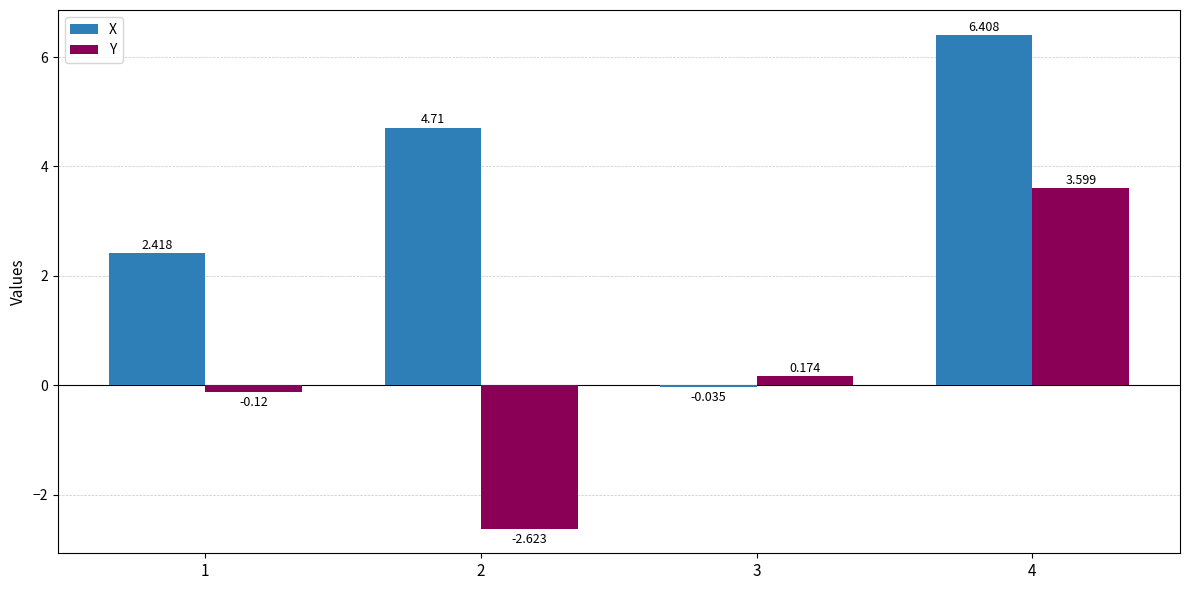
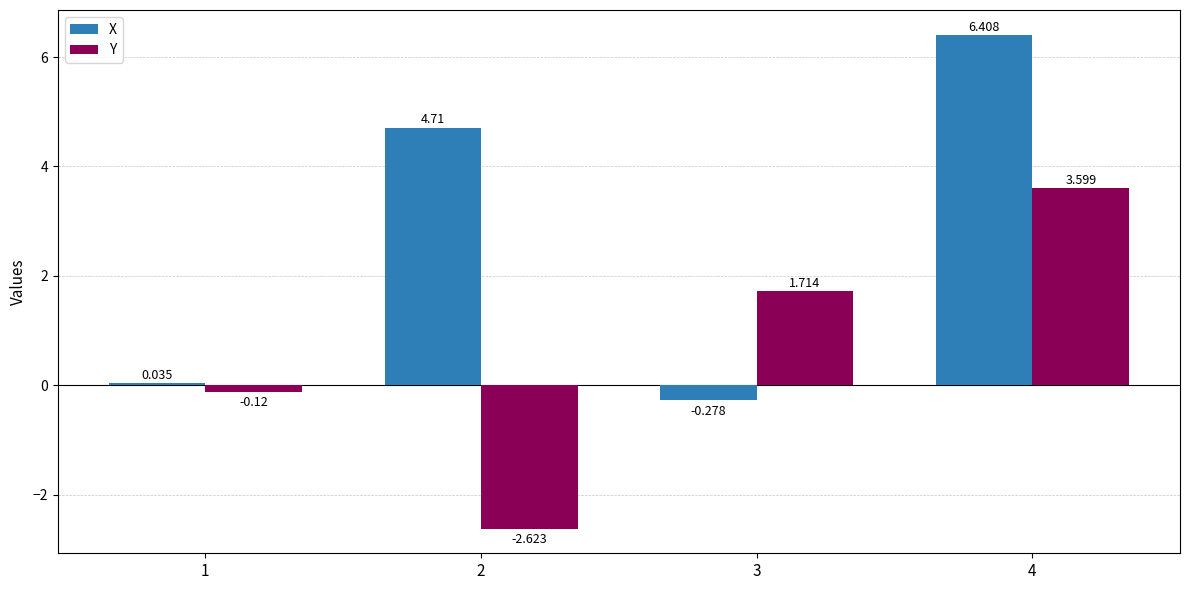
  {
    "X": {
-     "1": 2.418,
+     "1": 0.035,
      "2": 4.71,
-     "3": -0.035,
+     "3": -0.278,
      "4": 6.408
    },
    "Y": {
      "1": -0.12,
      "2": -2.623,
-     "3": 0.174,
+     "3": 1.714,
      "4": 3.599
    }
  }
